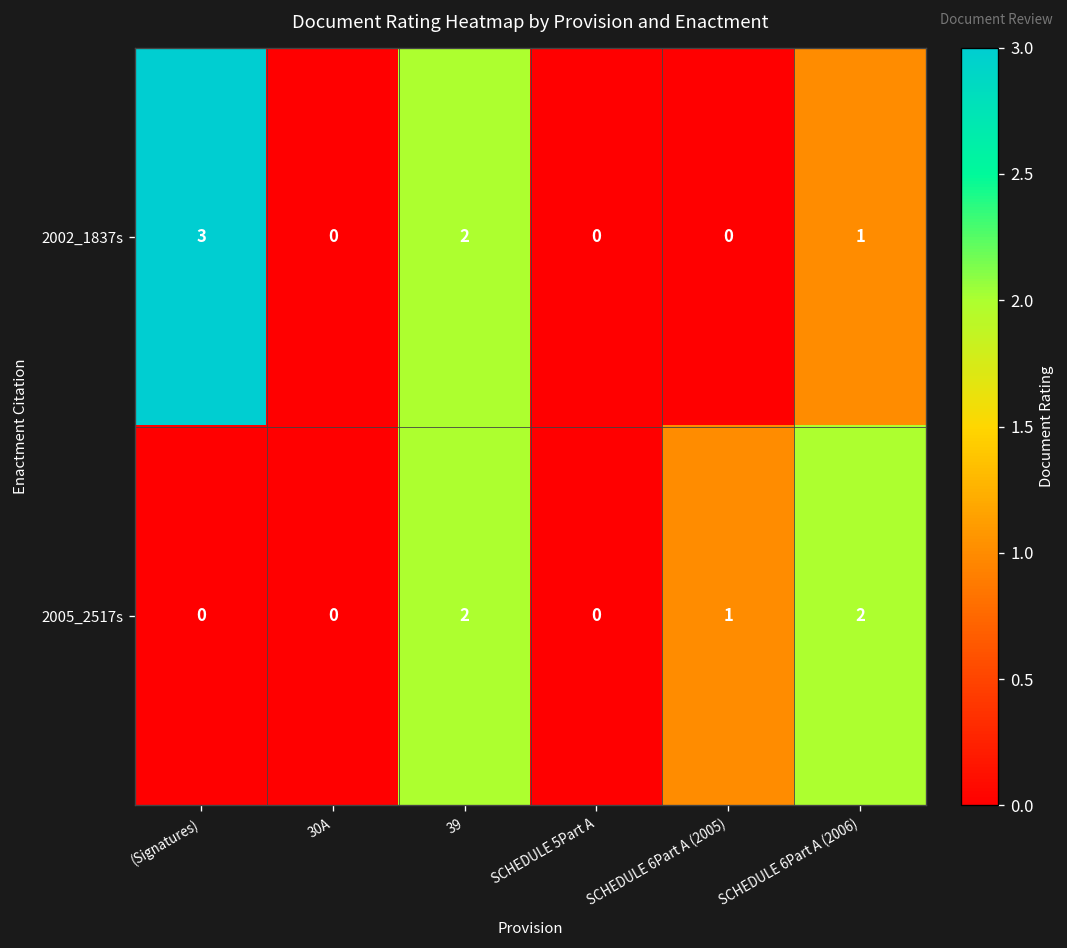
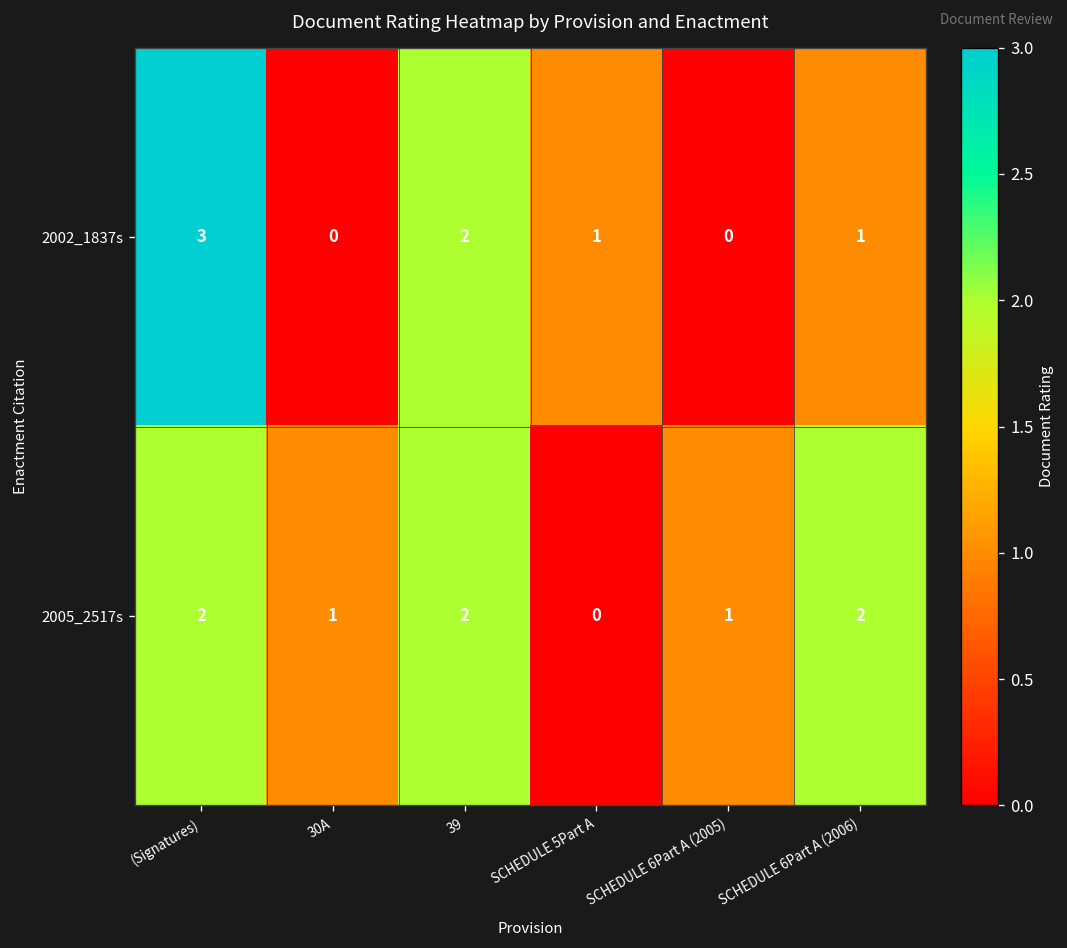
  {
    "2002_1837s": {
      "(Signatures)": 3,
      "30A": 0,
      "39": 2,
-     "SCHEDULE 5Part A": 0,
+     "SCHEDULE 5Part A": 1,
      "SCHEDULE 6Part A (2005)": 0,
      "SCHEDULE 6Part A (2006)": 1
    },
    "2005_2517s": {
-     "(Signatures)": 0,
-     "30A": 0,
+     "(Signatures)": 2,
+     "30A": 1,
      "39": 2,
      "SCHEDULE 5Part A": 0,
      "SCHEDULE 6Part A (2005)": 1,
      "SCHEDULE 6Part A (2006)": 2
    }
  }
